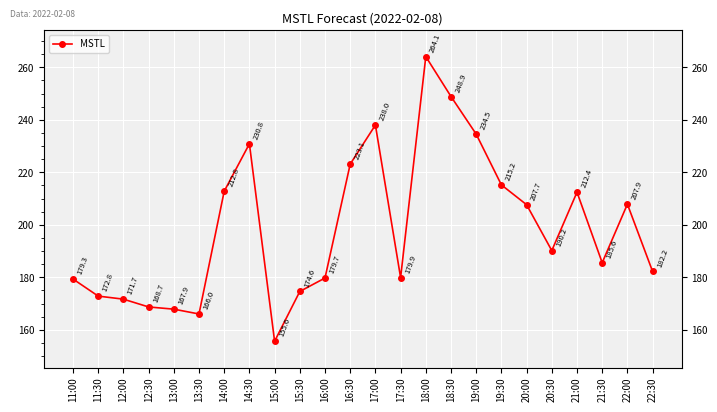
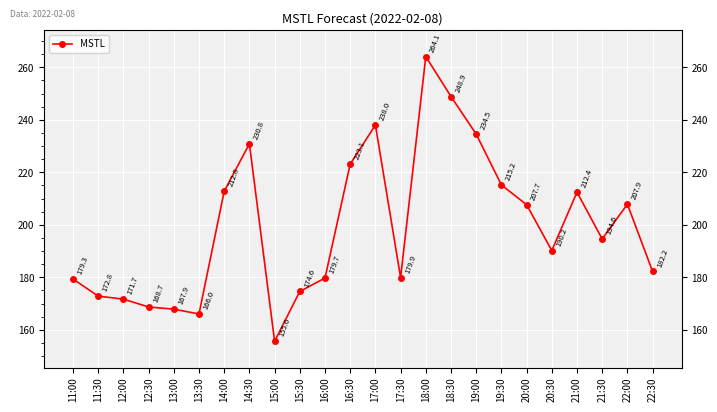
  {
    "11:00": 179.3,
    "11:30": 172.8,
    "12:00": 171.7,
    "12:30": 168.7,
    "13:00": 167.9,
    "13:30": 166.0,
    "14:00": 212.8,
    "14:30": 230.8,
    "15:00": 155.6,
    "15:30": 174.6,
    "16:00": 179.7,
    "16:30": 223.1,
    "17:00": 238.0,
    "17:30": 179.9,
    "18:00": 264.1,
    "18:30": 248.9,
    "19:00": 234.5,
    "19:30": 215.2,
    "20:00": 207.7,
    "20:30": 190.2,
    "21:00": 212.4,
-   "21:30": 185.6,
+   "21:30": 194.6,
    "22:00": 207.9,
    "22:30": 182.2
  }
